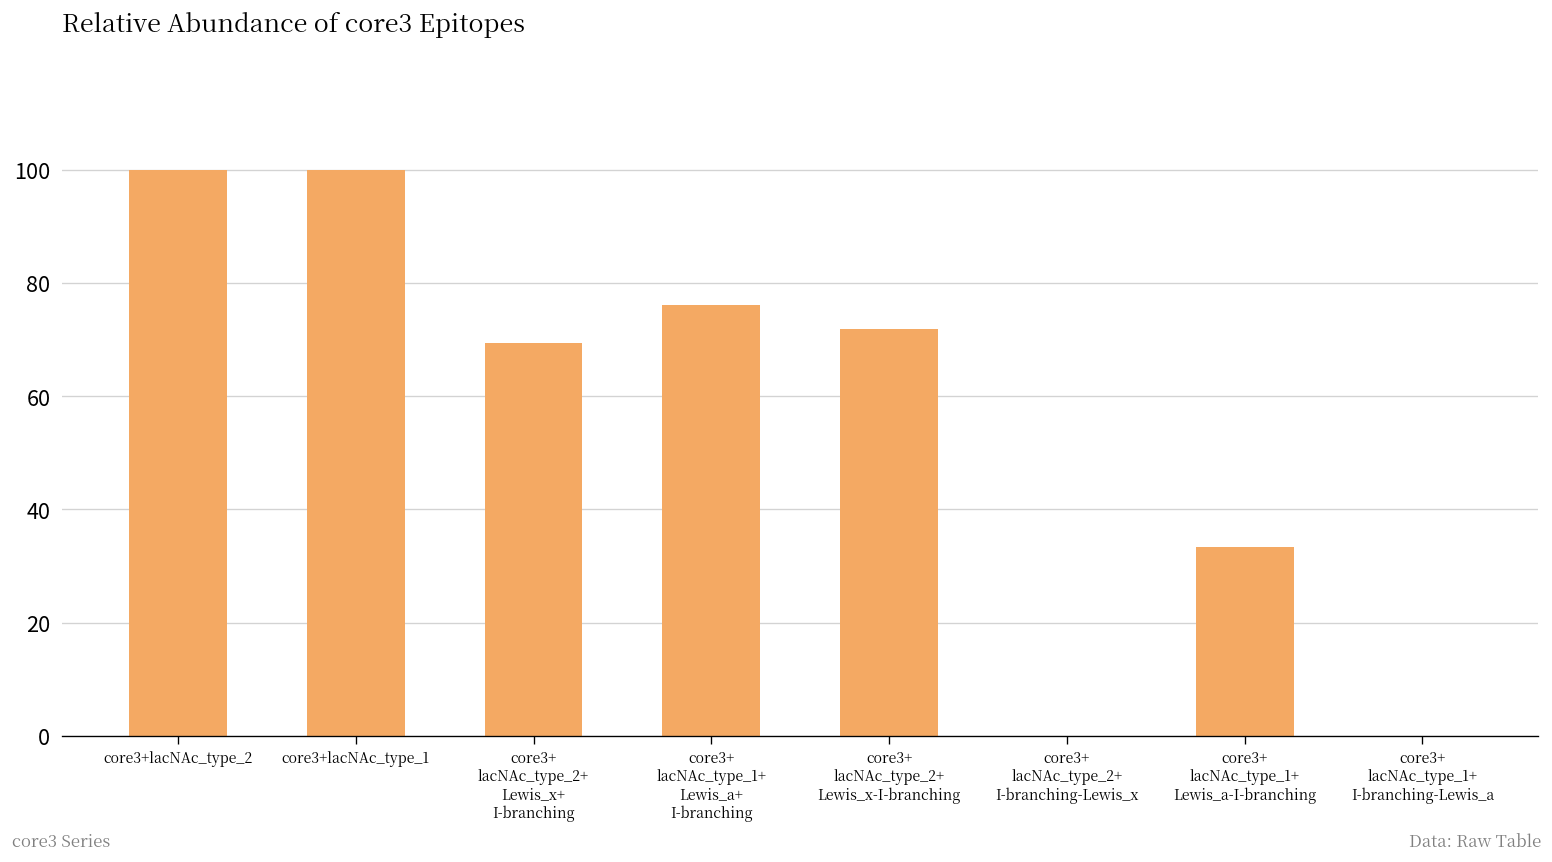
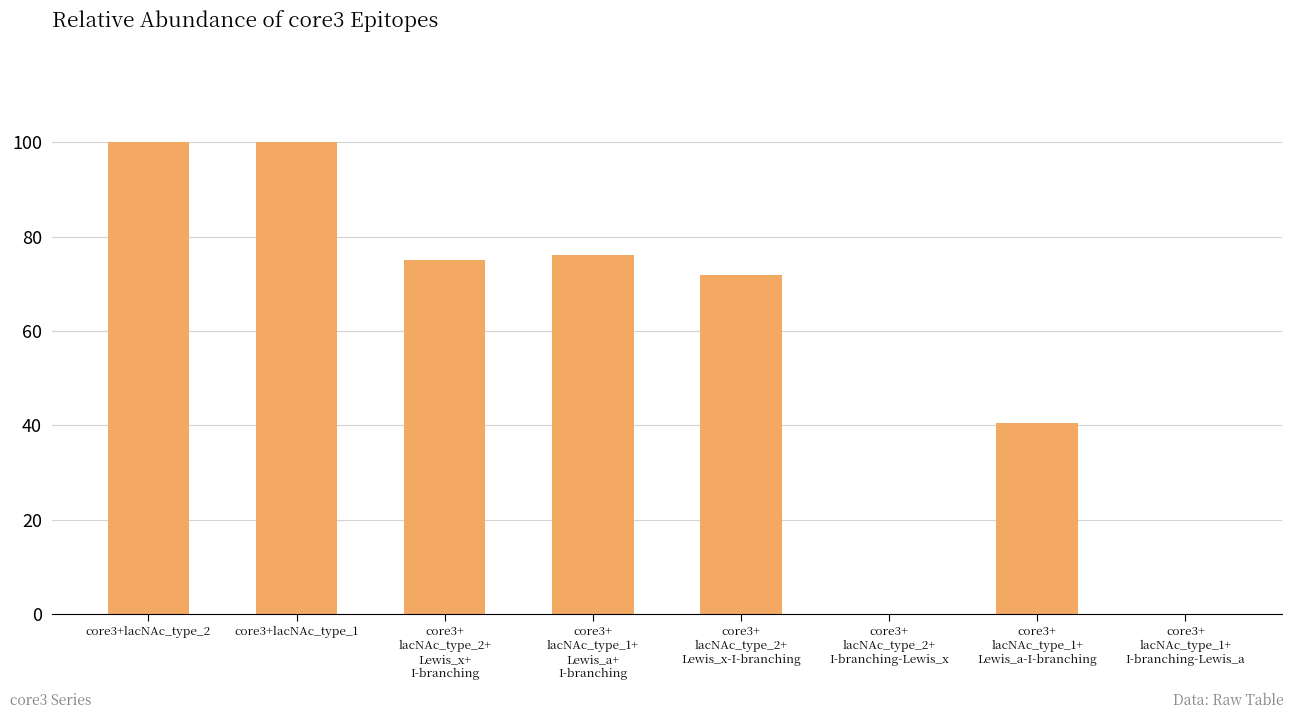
  {
    "core3+lacNAc_type_2": 100,
    "core3+lacNAc_type_1": 100,
-   "core3+ lacNAc_type_2+ Lewis_x+ I-branching": 69,
+   "core3+ lacNAc_type_2+ Lewis_x+ I-branching": 75,
    "core3+ lacNAc_type_1+ Lewis_a+ I-branching": 76,
    "core3+ lacNAc_type_2+ Lewis_x-I-branching": 72,
    "core3+ lacNAc_type_2+ I-branching-Lewis_x": 0,
-   "core3+ lacNAc_type_1+ Lewis_a-I-branching": 33,
+   "core3+ lacNAc_type_1+ Lewis_a-I-branching": 40,
    "core3+ lacNAc_type_1+ I-branching-Lewis_a": 0
  }
